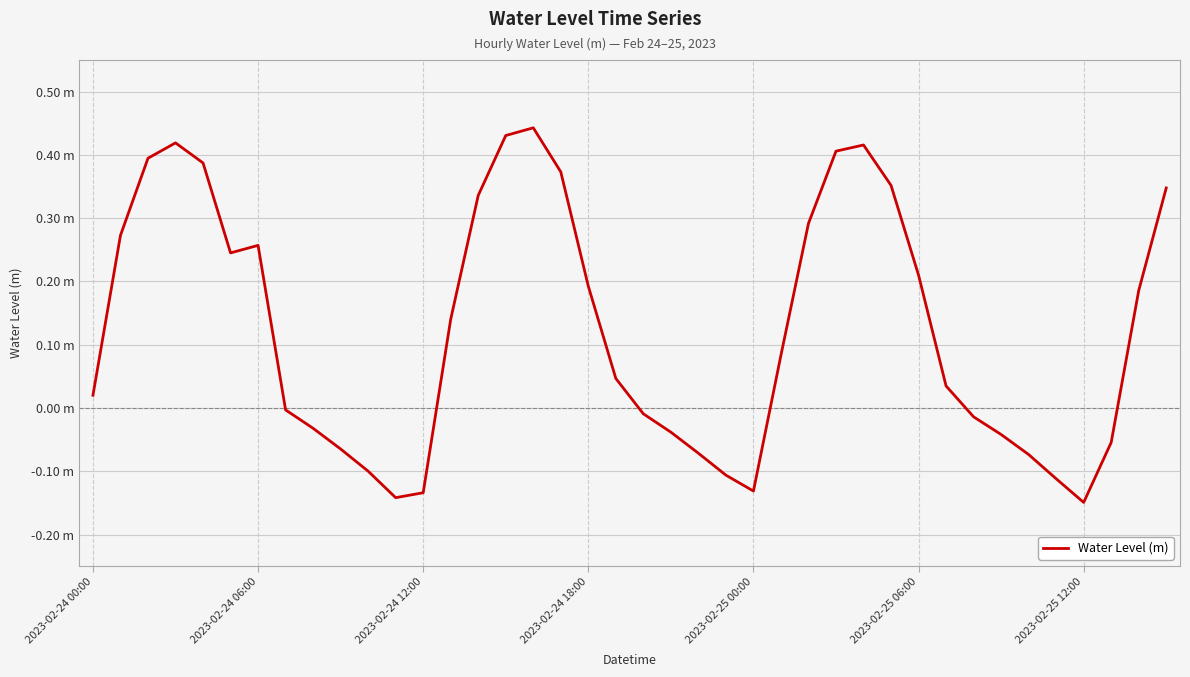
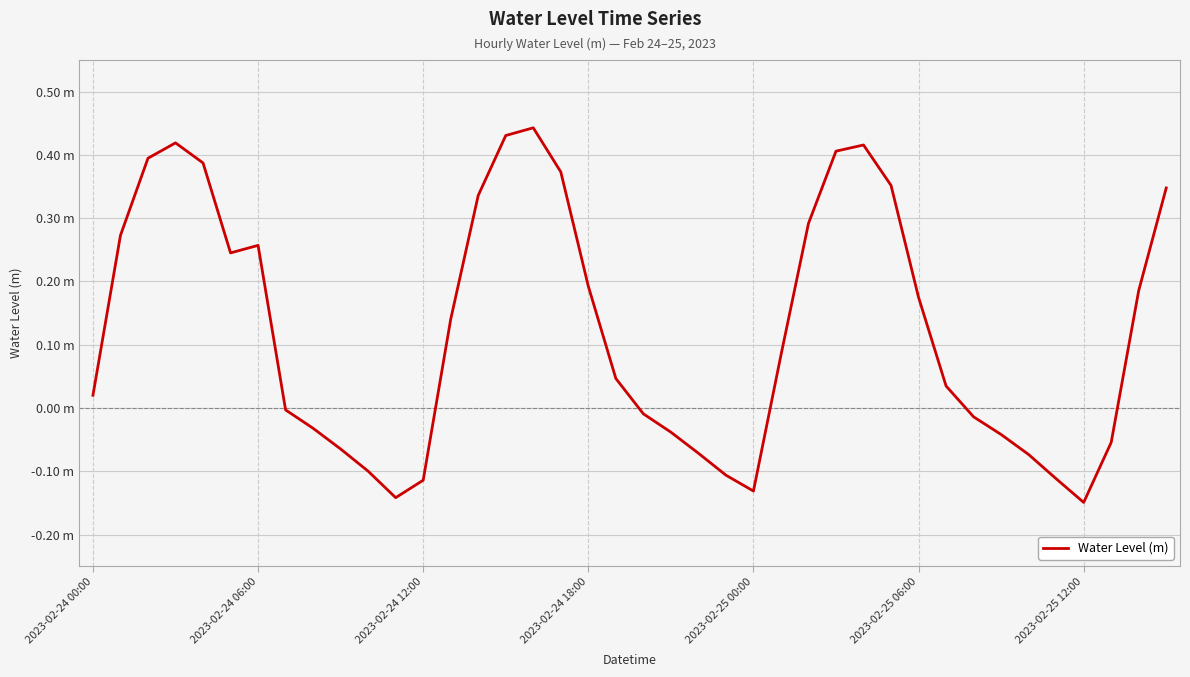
  {
    "2023-02-24 00:00": "0.02 m",
    "2023-02-24 06:00": "0.26 m",
-   "2023-02-24 12:00": "-0.13 m",
+   "2023-02-24 12:00": "-0.11 m",
    "2023-02-24 18:00": "0.19 m",
    "2023-02-25 00:00": "-0.13 m",
-   "2023-02-25 06:00": "0.21 m",
+   "2023-02-25 06:00": "0.17 m",
    "2023-02-25 12:00": "-0.15 m"
  }
